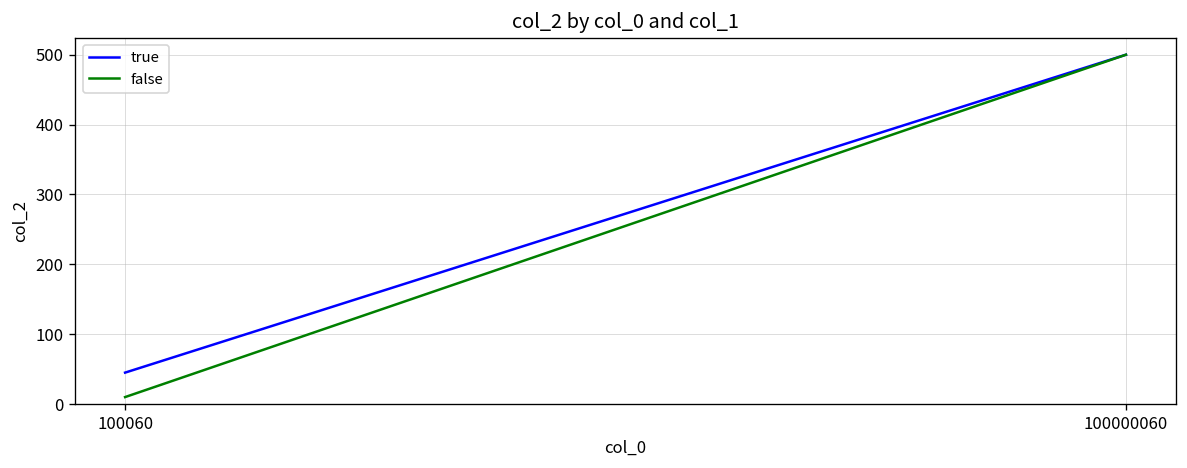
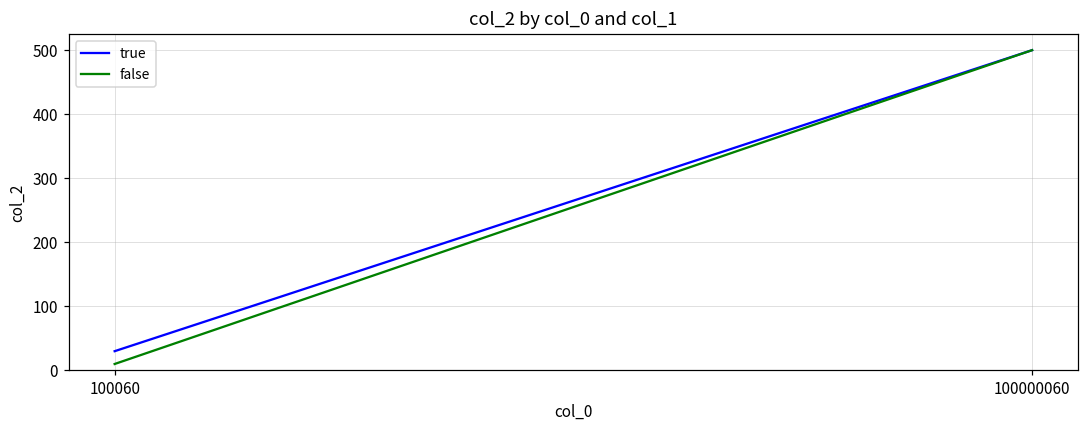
  {
    "true": {
-     "100060": 50
+     "100060": 30
    },
    "false": {
      "100060": 10
    }
  }
